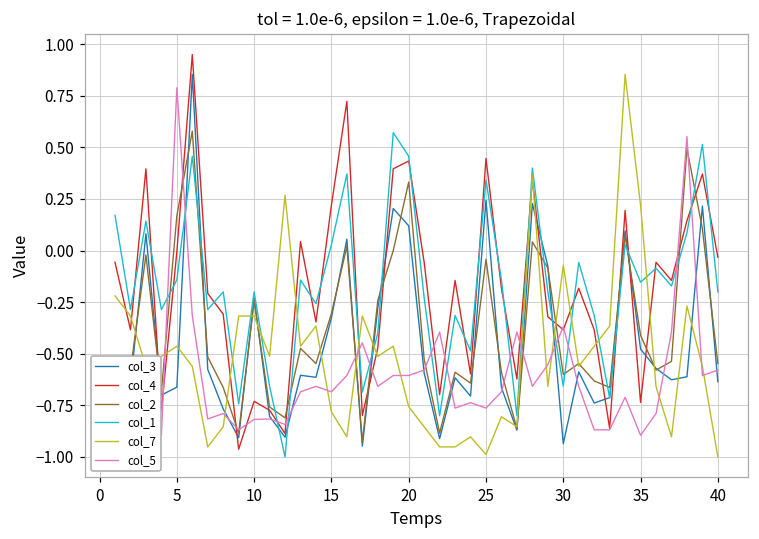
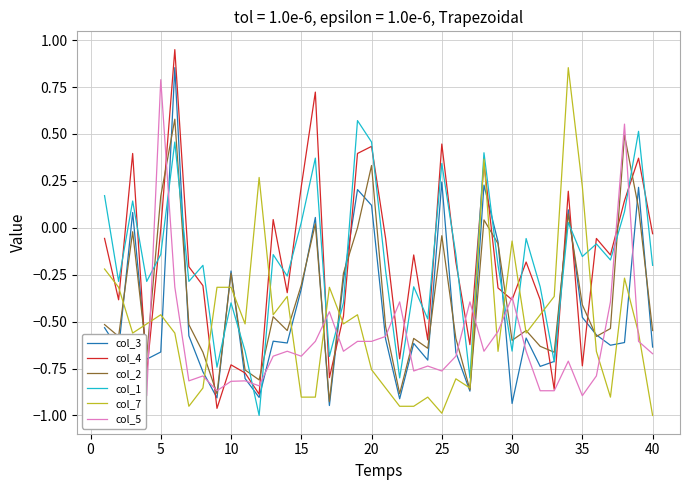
  {
    "col_3": {
      "5": -0.66,
      "15": -0.33,
      "20": 0.12,
      "25": 0.24,
      "30": -0.94,
      "35": -0.48,
      "40": -0.64
    },
    "col_4": {
      "5": -0.01,
      "10": -0.73,
      "15": 0.22,
      "20": 0.43,
      "25": 0.45,
      "30": -0.38,
      "35": -0.74,
      "40": -0.03
    },
    "col_2": {
      "5": 0.17,
      "15": -0.31,
      "20": 0.33,
      "25": -0.04,
      "30": -0.60,
      "35": -0.41,
      "40": -0.55
    },
    "col_1": {
      "5": -0.14,
-     "10": -0.2,
+     "10": -0.4,
      "15": 0.03,
      "20": 0.46,
      "25": 0.34,
      "30": -0.66,
      "35": -0.15,
      "40": -0.2
    },
    "col_7": {
      "5": -0.46,
      "10": -0.32,
-     "15": -0.78,
+     "15": -0.90,
      "20": -0.76,
      "25": -0.99,
      "30": -0.07,
      "35": 0.22,
      "40": -1.00
    },
    "col_5": {
      "5": 0.79,
      "10": -0.82,
      "15": -0.68,
      "20": -0.61,
      "25": -0.76,
      "30": -0.37,
      "35": -0.89,
-     "40": -0.58
+     "40": -0.67
    }
  }
